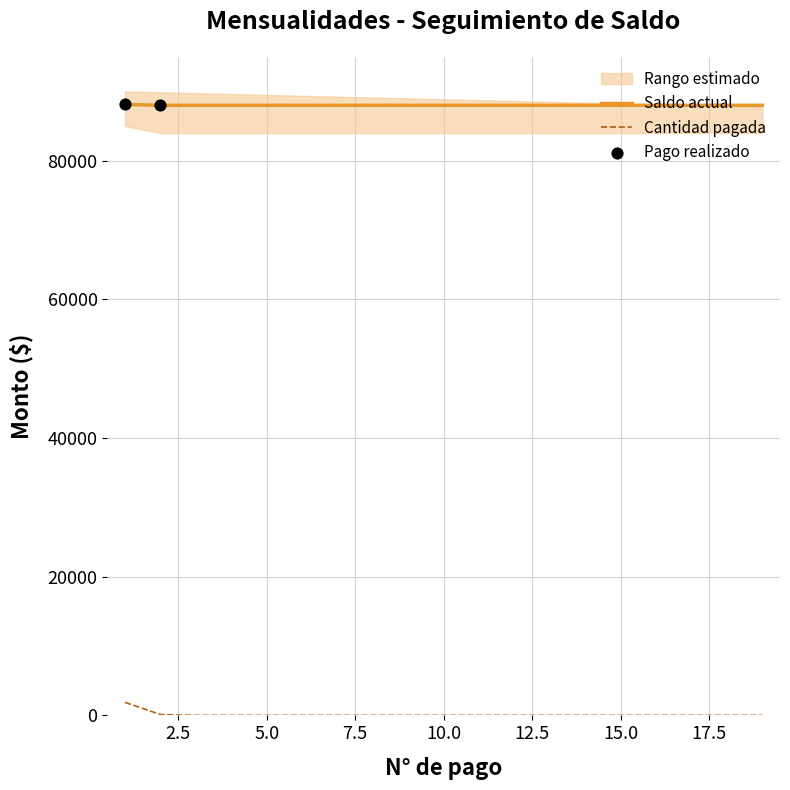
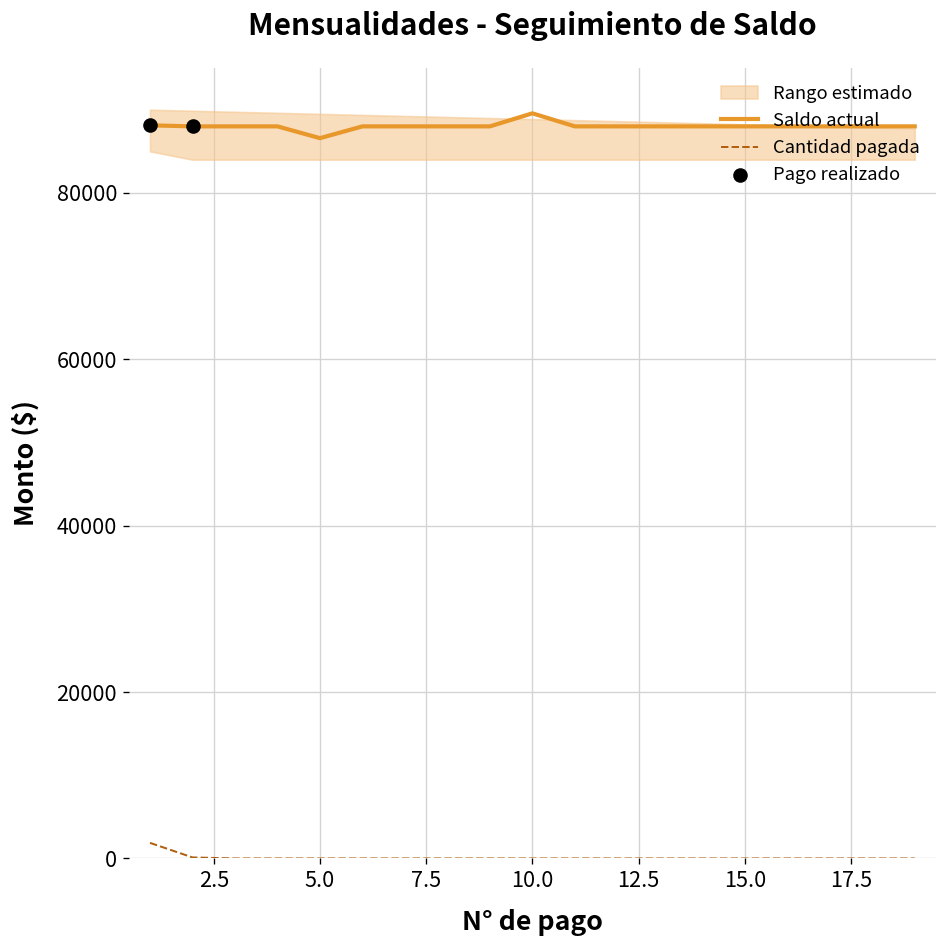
  {
    "Saldo actual": {
-     "5.0": 88000,
-     "10.0": 88000
+     "5.0": 87000,
+     "10.0": 90000
    },
    "Cantidad pagada": {
      "5.0": 0,
      "10.0": 0,
      "15.0": 0
    }
  }
